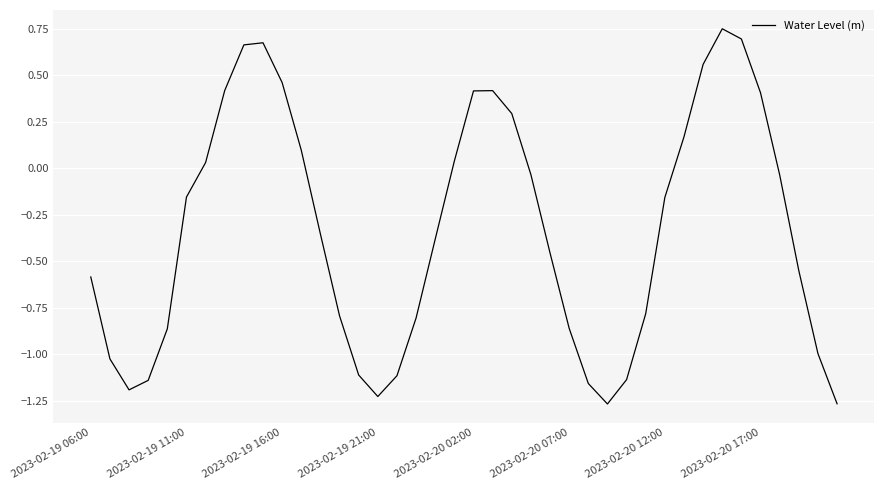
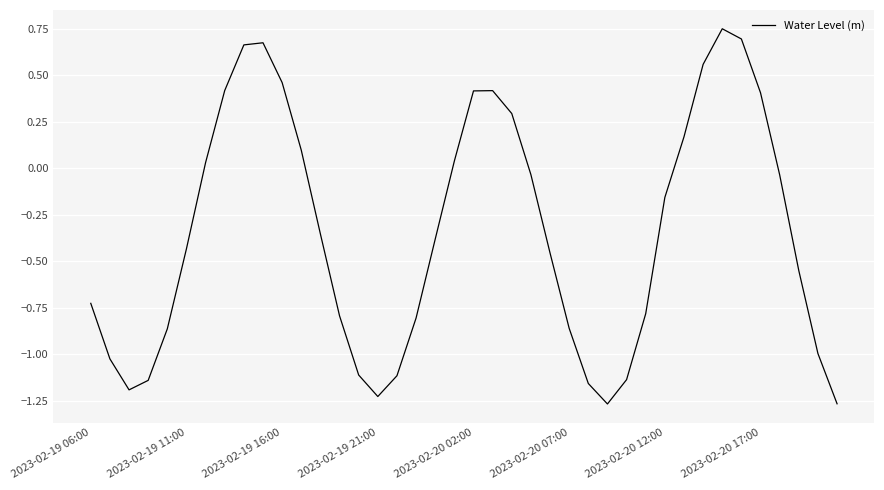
  {
-   "2023-02-19 06:00": -0.59,
-   "2023-02-19 11:00": -0.16,
+   "2023-02-19 06:00": -0.73,
+   "2023-02-19 11:00": -0.43,
    "2023-02-19 16:00": 0.46,
    "2023-02-19 21:00": -1.23,
    "2023-02-20 02:00": 0.41,
    "2023-02-20 07:00": -0.86,
    "2023-02-20 12:00": -0.16,
    "2023-02-20 17:00": 0.40
  }
